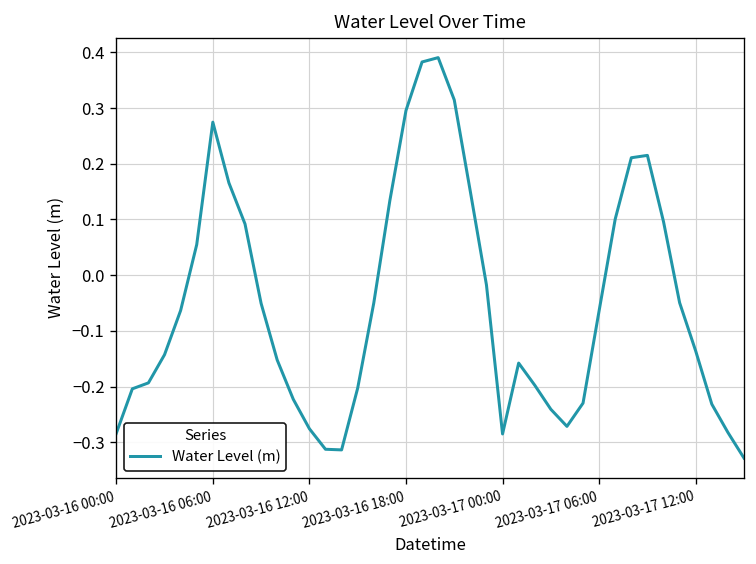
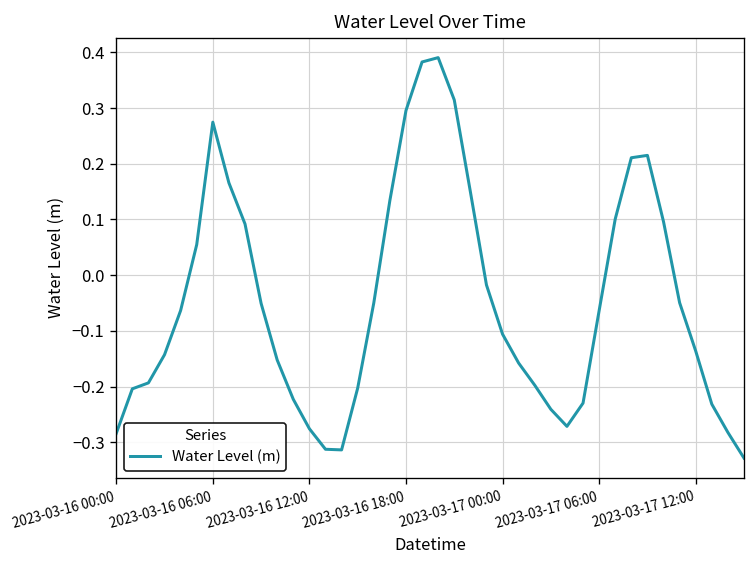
  {
    "2023-03-16 00:00": -0.28,
    "2023-03-16 06:00": 0.27,
    "2023-03-16 12:00": -0.28,
    "2023-03-16 18:00": 0.30,
-   "2023-03-17 00:00": -0.28,
+   "2023-03-17 00:00": -0.11,
    "2023-03-17 06:00": -0.06,
    "2023-03-17 12:00": -0.14
  }
